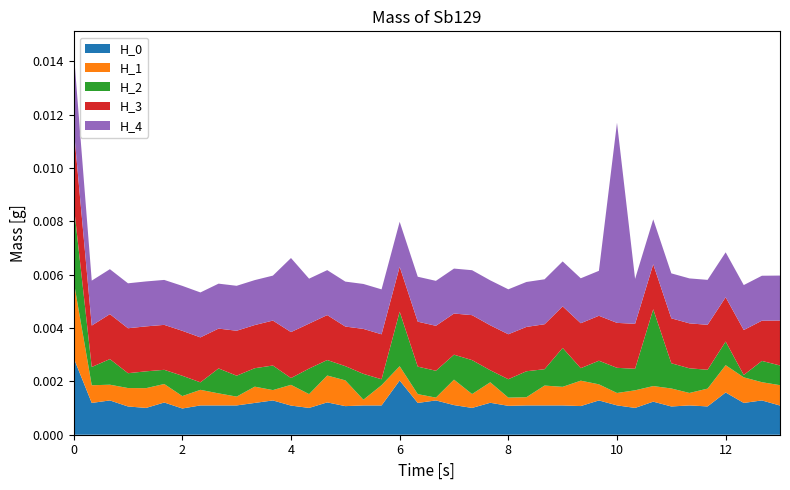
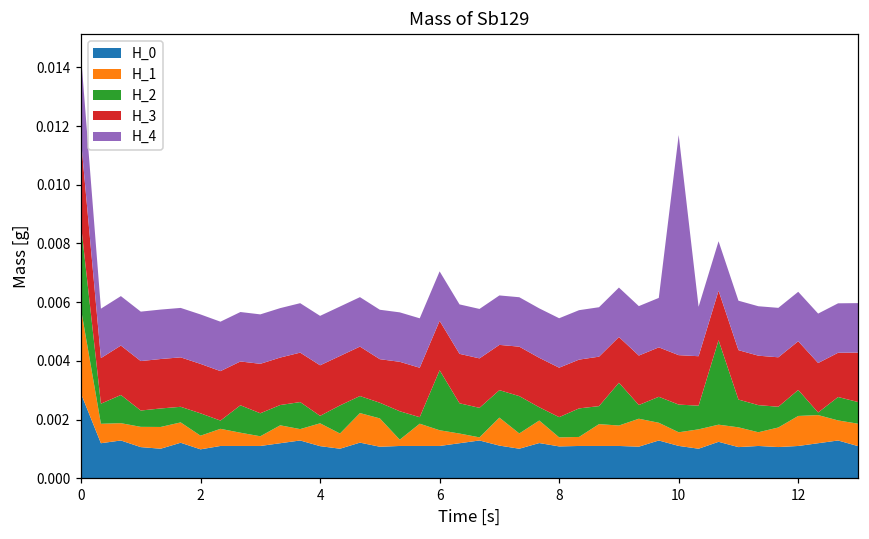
  {
    "H_0": {
-     "6": 0.0020,
-     "12": 0.0016
+     "6": 0.0011,
+     "12": 0.0011
    },
    "H_4": {
      "0": 0.0029,
      "2": 0.0017,
-     "4": 0.0028,
+     "4": 0.0017,
      "6": 0.0017,
      "8": 0.0017,
      "10": 0.0075,
      "12": 0.0017
    }
  }
